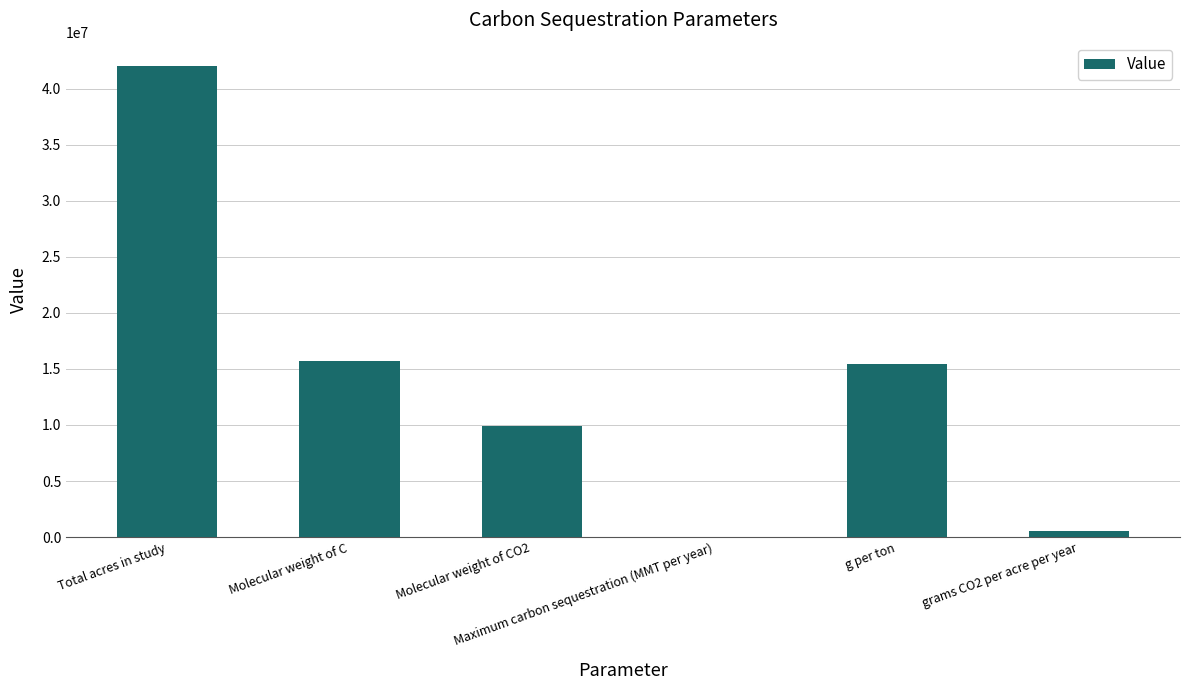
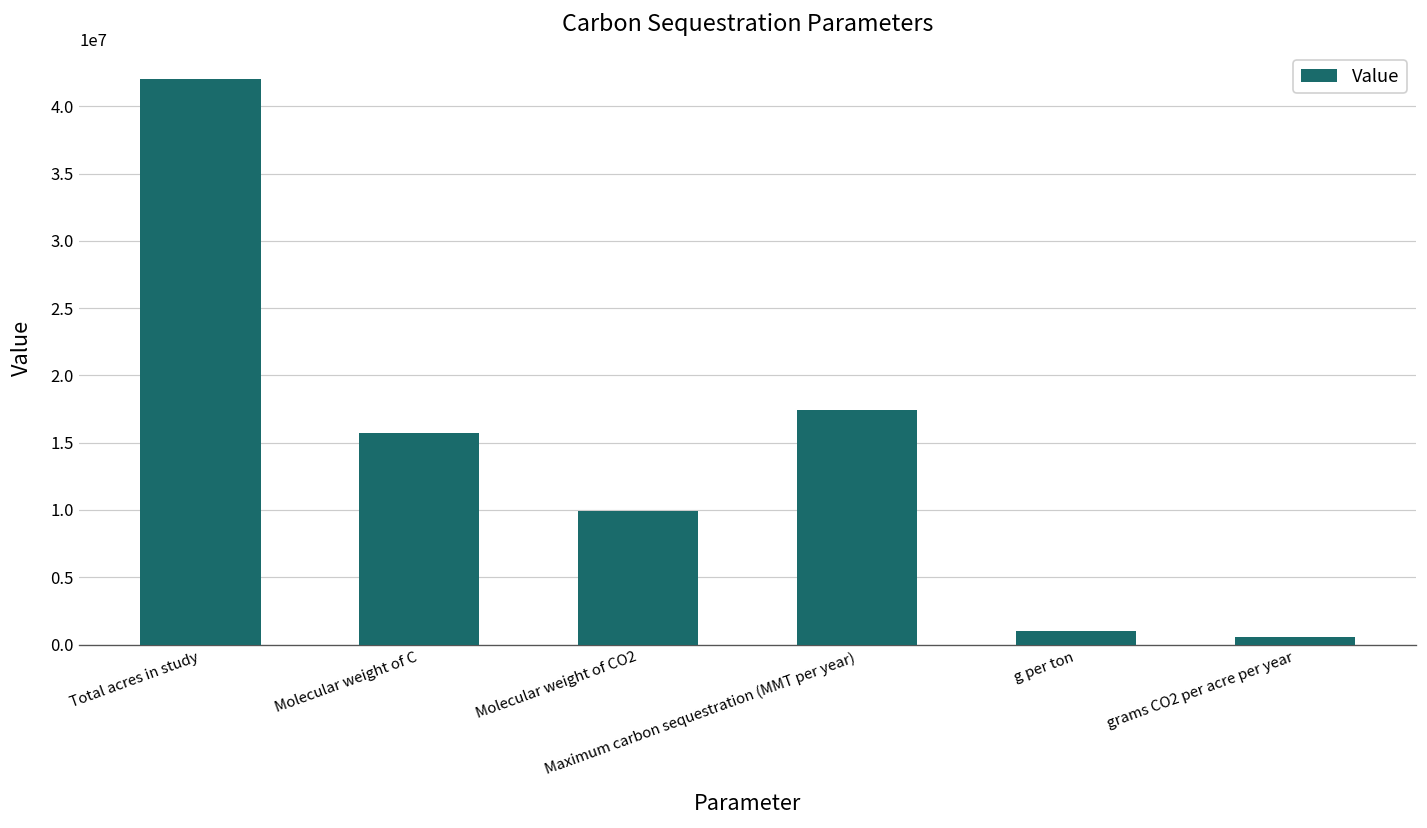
  {
    "Total acres in study": 42000000,
    "Molecular weight of C": 15700000,
    "Molecular weight of CO2": 9900000,
-   "Maximum carbon sequestration (MMT per year)": 0,
-   "g per ton": 15400000,
+   "Maximum carbon sequestration (MMT per year)": 17400000,
+   "g per ton": 1000000,
    "grams CO2 per acre per year": 500000
  }
